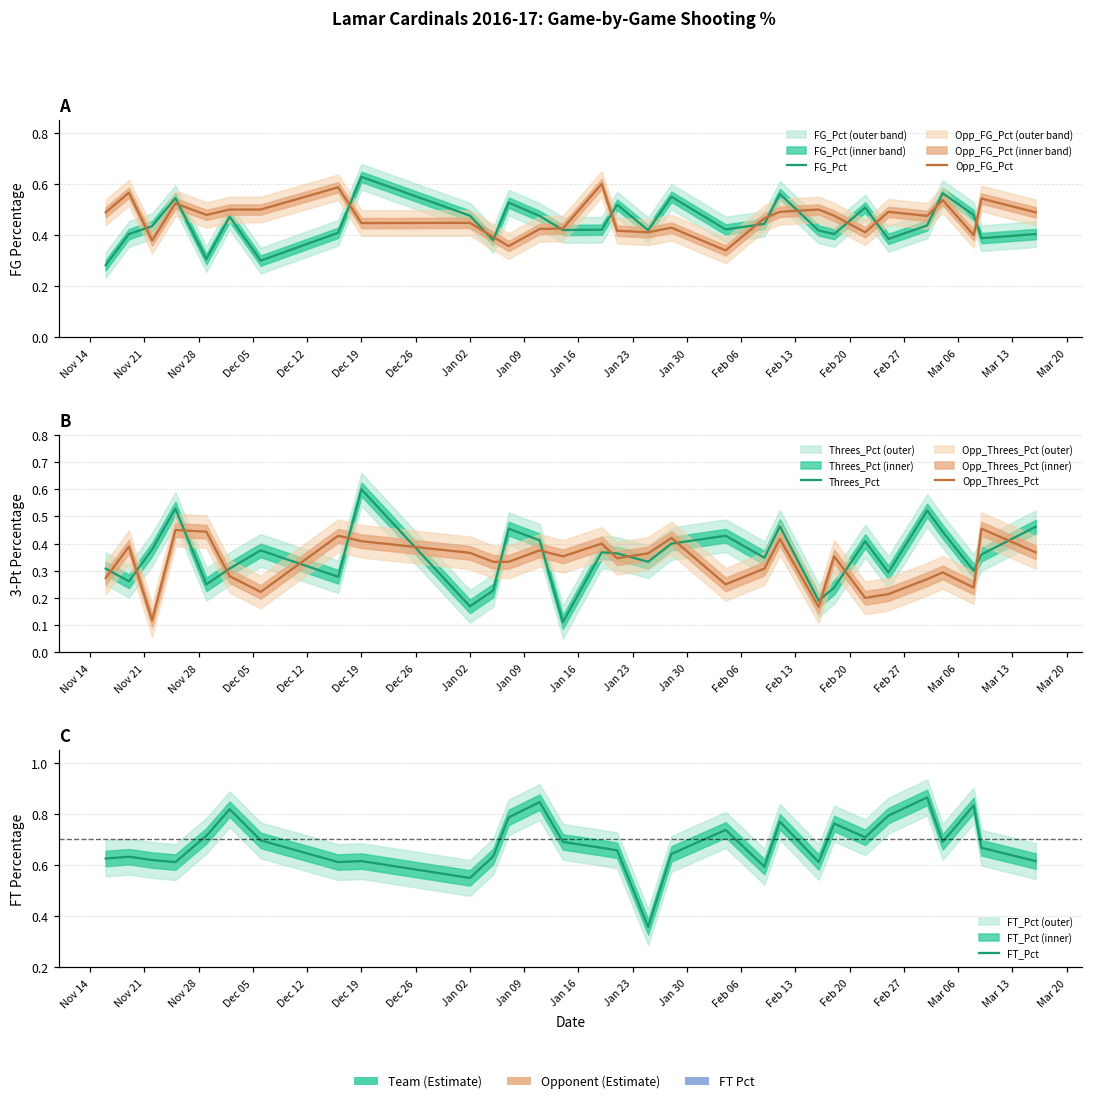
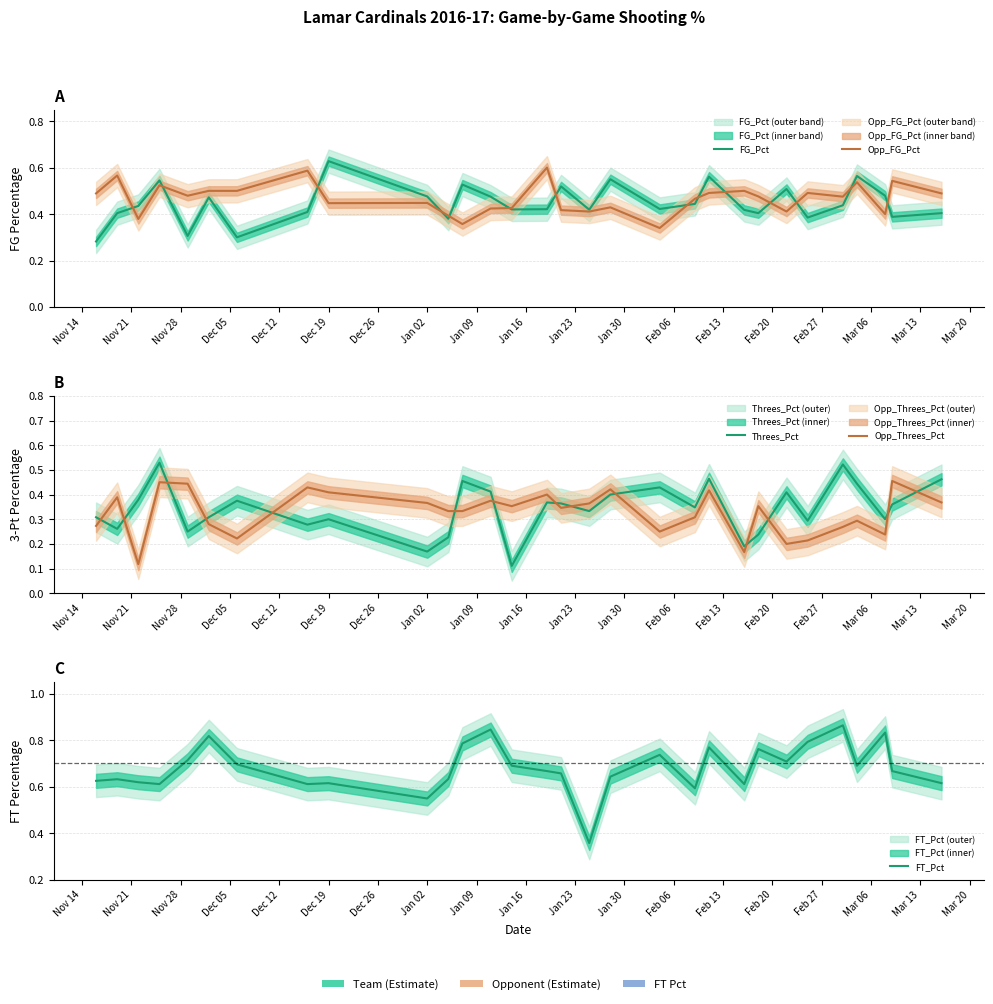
  {
    "A": {
      "FG_Pct": {
        "Dec 19": 0.63
      },
      "Opp_FG_Pct": {
        "Dec 19": 0.45,
        "Jan 02": 0.45
      }
    },
    "B": {
      "Threes_Pct": {
-       "Dec 19": 0.6,
+       "Dec 19": 0.3,
        "Jan 02": 0.17
      },
      "Opp_Threes_Pct": {
        "Dec 19": 0.4,
        "Jan 02": 0.37
      }
    },
    "C": {
      "FT_Pct": {
        "Dec 19": 0.62,
        "Jan 02": 0.55
      }
    }
  }
